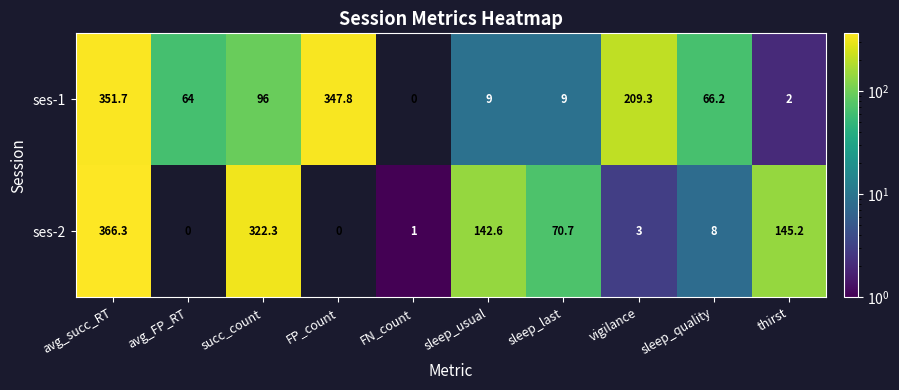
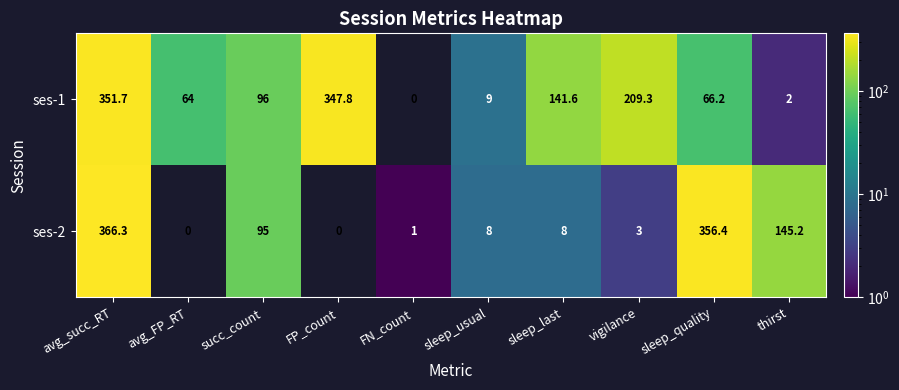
  {
    "ses-1": {
      "avg_succ_RT": 351.7,
      "avg_FP_RT": 64,
      "succ_count": 96,
      "FP_count": 347.8,
      "sleep_usual": 9,
-     "sleep_last": 9,
+     "sleep_last": 141.6,
      "vigilance": 209.3,
      "sleep_quality": 66.2,
      "thirst": 2
    },
    "ses-2": {
      "avg_succ_RT": 366.3,
-     "succ_count": 322.3,
+     "succ_count": 95,
      "FN_count": 1,
-     "sleep_usual": 142.6,
-     "sleep_last": 70.7,
+     "sleep_usual": 8,
+     "sleep_last": 8,
      "vigilance": 3,
-     "sleep_quality": 8,
+     "sleep_quality": 356.4,
      "thirst": 145.2
    }
  }
